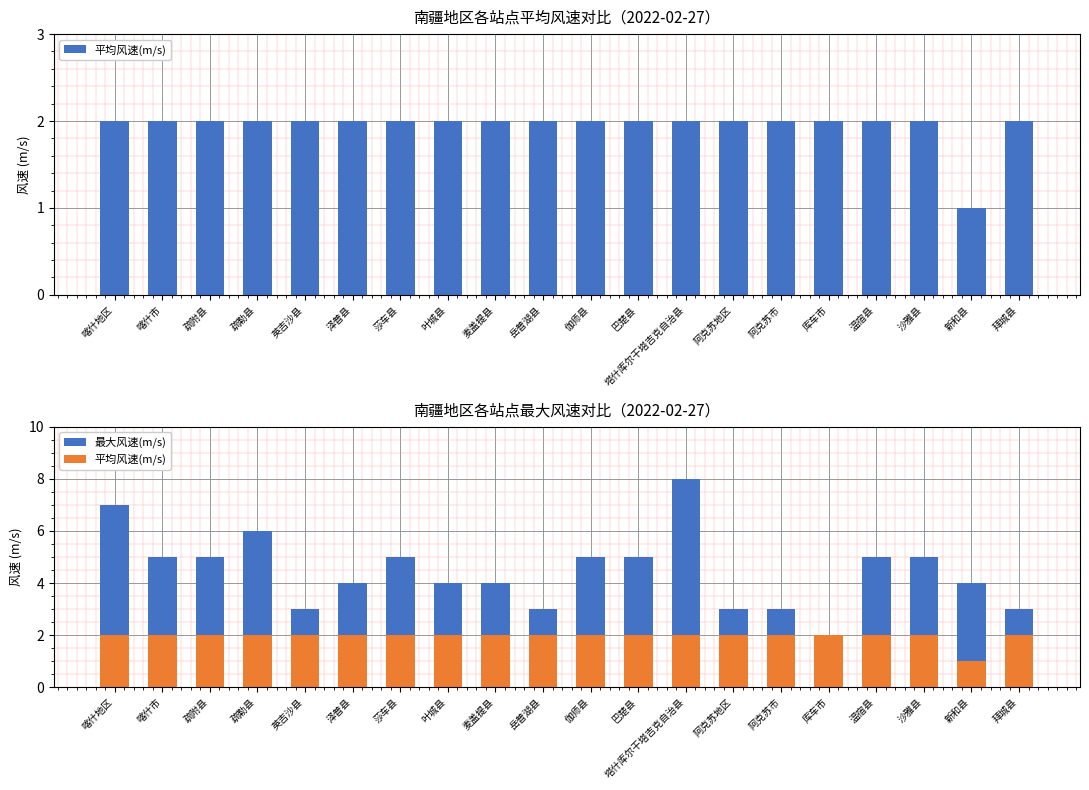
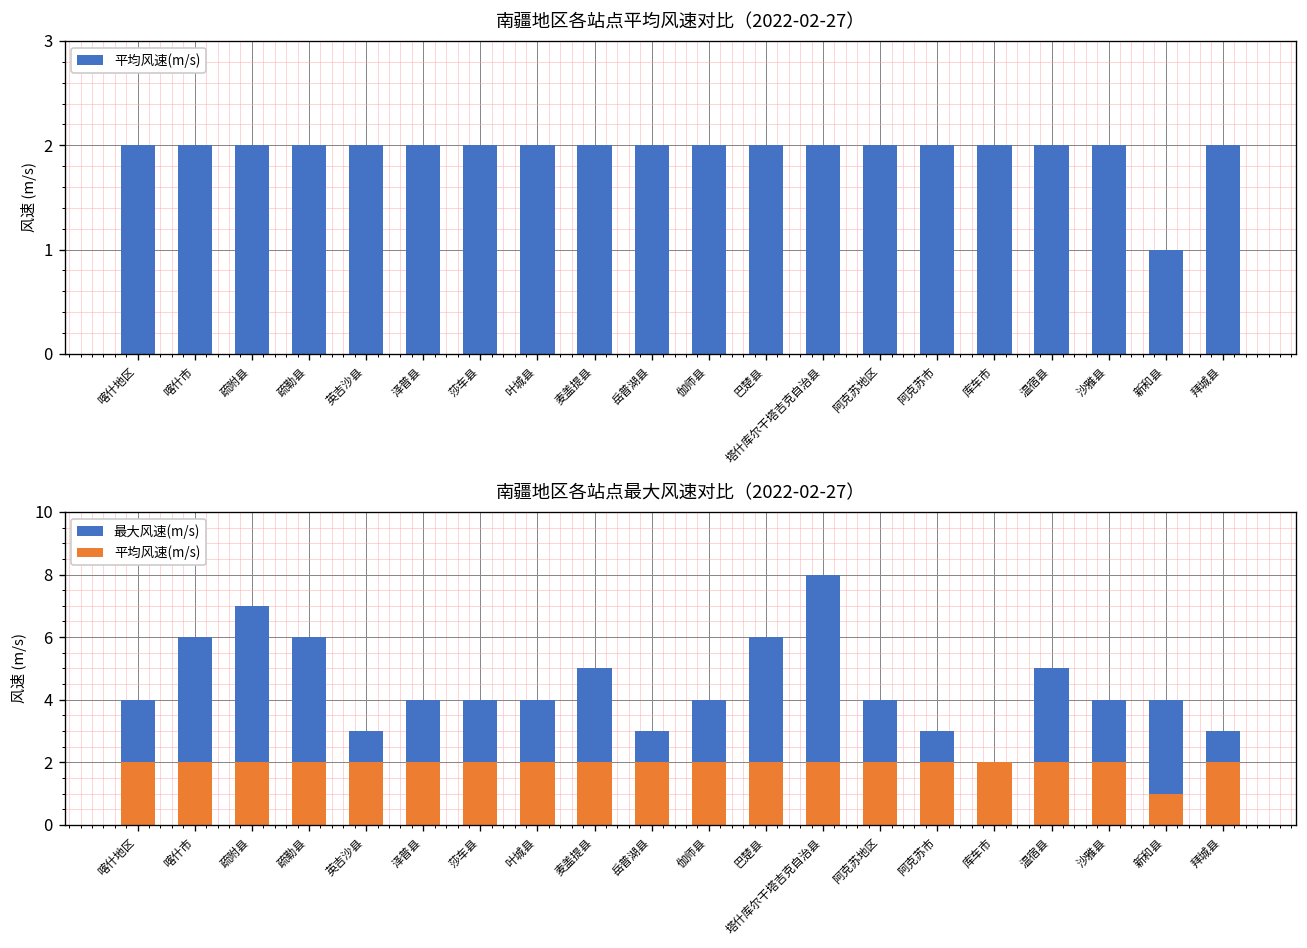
  {
    "南疆地区各站点平均风速对比（2022-02-27）": {
      "喀什地区": 2.0,
      "喀什市": 2.0,
      "疏附县": 2.0,
      "疏勒县": 2.0,
      "英吉沙县": 2.0,
      "泽普县": 2.0,
      "莎车县": 2.0,
      "叶城县": 2.0,
      "麦盖提县": 2.0,
      "岳普湖县": 2.0,
      "伽师县": 2.0,
      "巴楚县": 2.0,
      "塔什库尔干塔吉克自治县": 2.0,
      "阿克苏地区": 2.0,
      "阿克苏市": 2.0,
      "库车市": 2.0,
      "温宿县": 2.0,
      "沙雅县": 2.0,
      "新和县": 1.0,
      "拜城县": 2.0
    },
    "南疆地区各站点最大风速对比（2022-02-27）": {
      "最大风速(m/s)": {
-       "喀什地区": 7,
-       "喀什市": 5,
-       "疏附县": 5,
+       "喀什地区": 4,
+       "喀什市": 6,
+       "疏附县": 7,
        "疏勒县": 6,
        "英吉沙县": 3,
        "泽普县": 4,
-       "莎车县": 5,
+       "莎车县": 4,
        "叶城县": 4,
-       "麦盖提县": 4,
+       "麦盖提县": 5,
        "岳普湖县": 3,
-       "伽师县": 5,
-       "巴楚县": 5,
+       "伽师县": 4,
+       "巴楚县": 6,
        "塔什库尔干塔吉克自治县": 8,
-       "阿克苏地区": 3,
+       "阿克苏地区": 4,
        "阿克苏市": 3,
        "库车市": 2,
        "温宿县": 5,
-       "沙雅县": 5,
+       "沙雅县": 4,
        "新和县": 4,
        "拜城县": 3
      },
      "平均风速(m/s)": {
        "库车市": 2
      }
    }
  }
